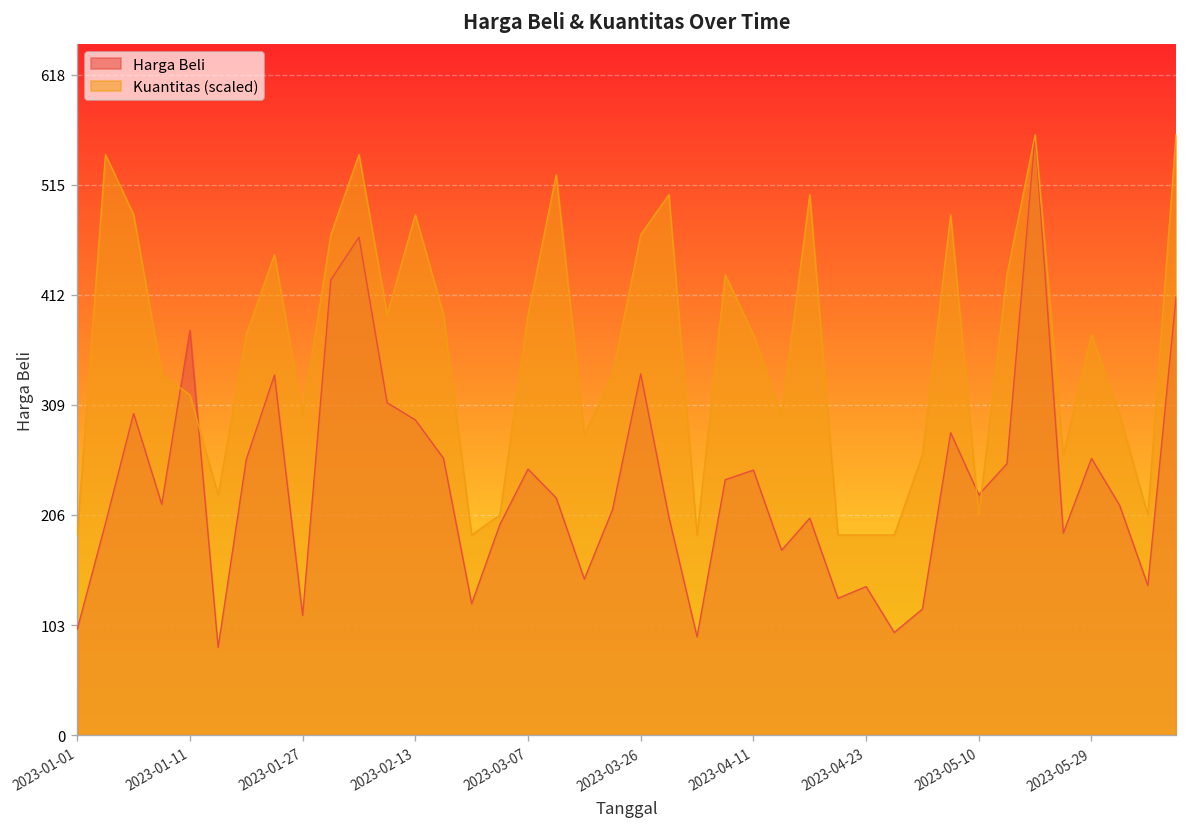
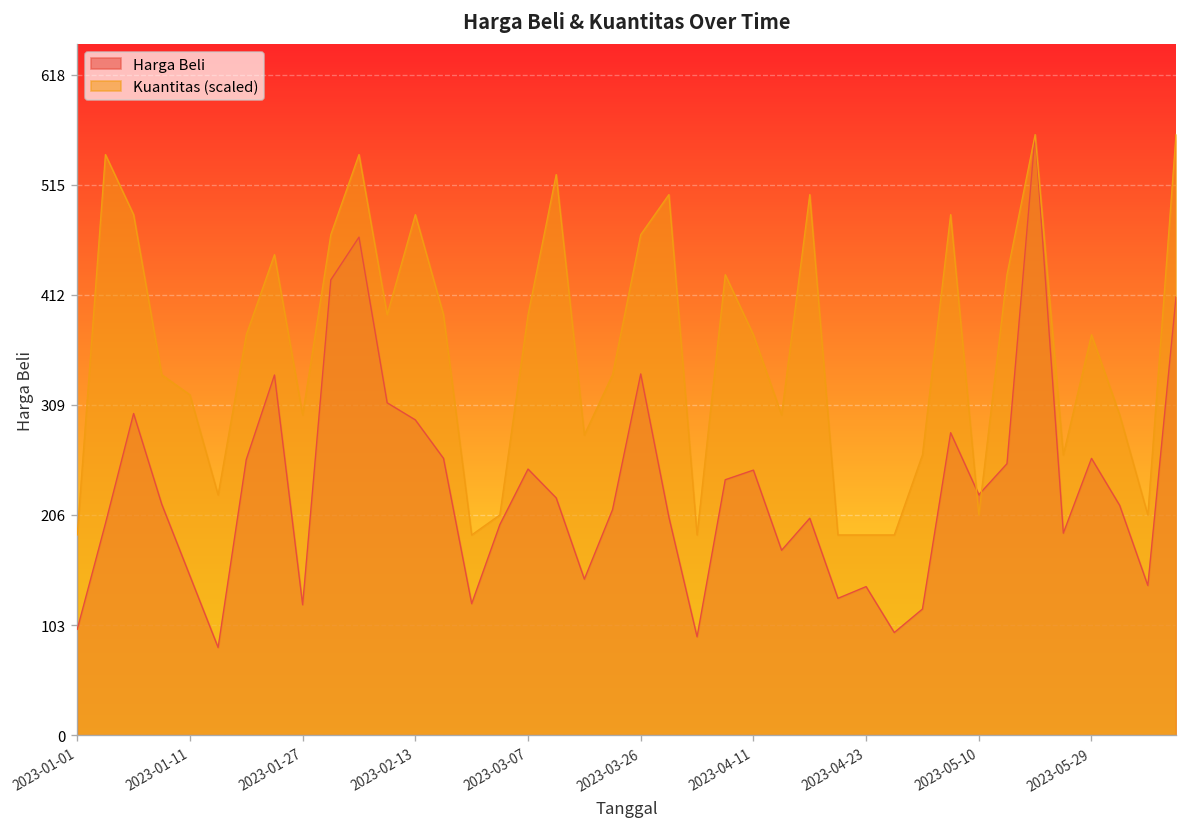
  {
    "Harga Beli": {
      "2023-01-01": 100,
-     "2023-01-11": 380,
-     "2023-01-27": 110,
+     "2023-01-11": 150,
+     "2023-01-27": 120,
      "2023-02-13": 300,
      "2023-03-07": 250,
      "2023-03-26": 340,
      "2023-04-11": 250,
      "2023-04-23": 140,
      "2023-05-10": 230,
      "2023-05-29": 260
    },
    "Kuantitas (scaled)": {
      "2023-01-01": 190,
      "2023-01-11": 320,
      "2023-01-27": 300,
      "2023-02-13": 490,
      "2023-03-07": 390,
      "2023-03-26": 470,
      "2023-04-11": 370,
      "2023-04-23": 190,
      "2023-05-10": 210,
      "2023-05-29": 370
    }
  }
